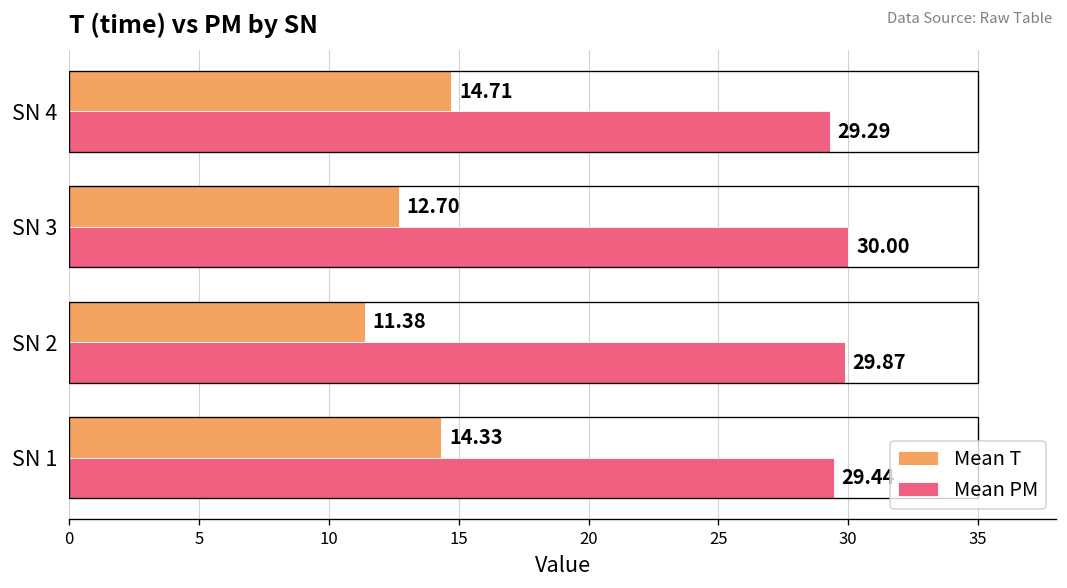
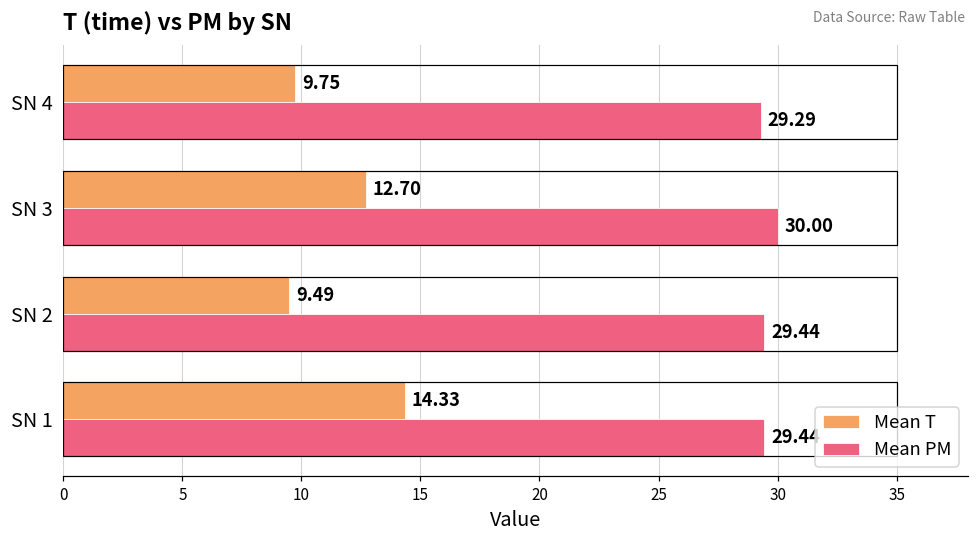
  {
    "Mean T": {
-     "SN 4": 14.71,
+     "SN 4": 9.75,
      "SN 3": 12.70,
-     "SN 2": 11.38,
+     "SN 2": 9.49,
      "SN 1": 14.33
    },
    "Mean PM": {
      "SN 4": 29.29,
      "SN 3": 30.00,
-     "SN 2": 29.87
+     "SN 2": 29.44
    }
  }
